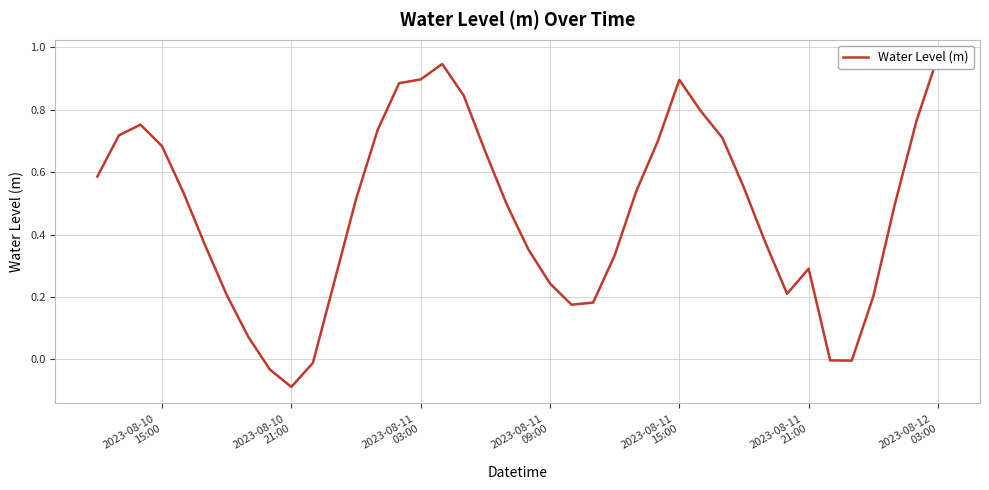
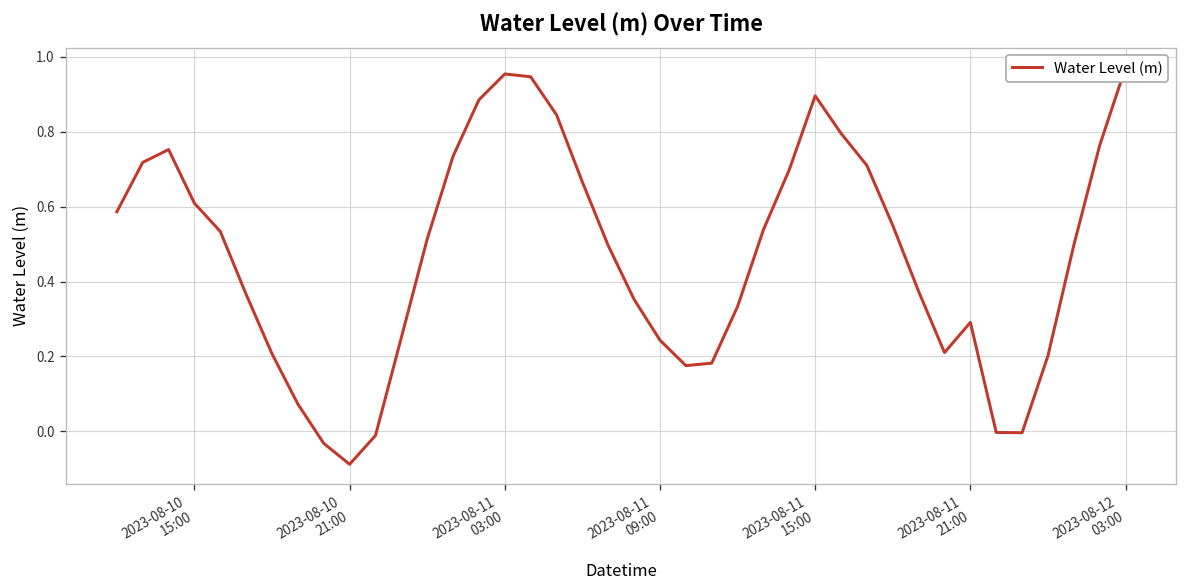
  {
-   "2023-08-10 15:00": 0.68,
+   "2023-08-10 15:00": 0.61,
    "2023-08-10 21:00": -0.09,
-   "2023-08-11 03:00": 0.90,
+   "2023-08-11 03:00": 0.95,
    "2023-08-11 09:00": 0.24,
    "2023-08-11 15:00": 0.90,
    "2023-08-11 21:00": 0.29
  }
